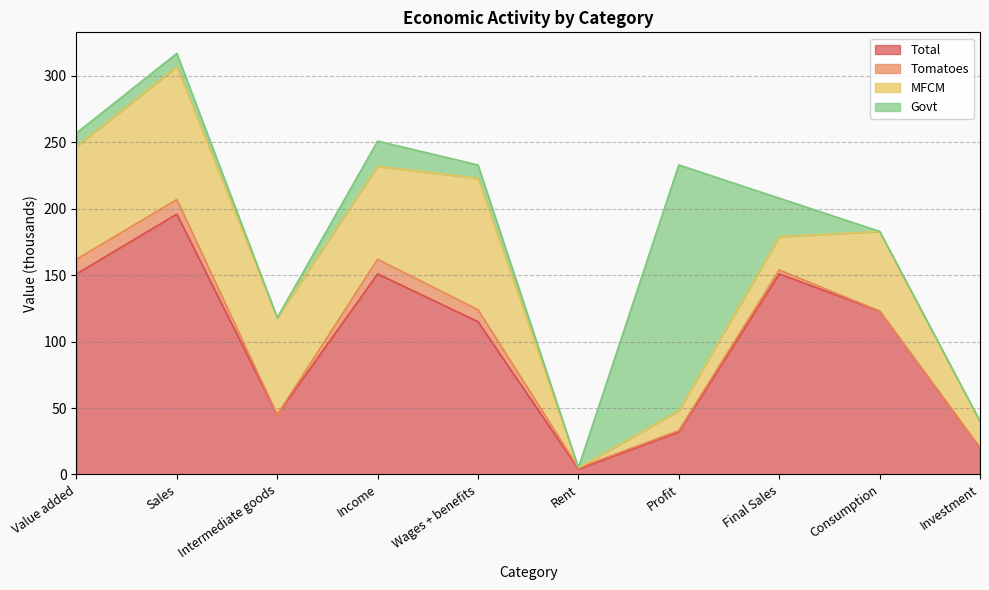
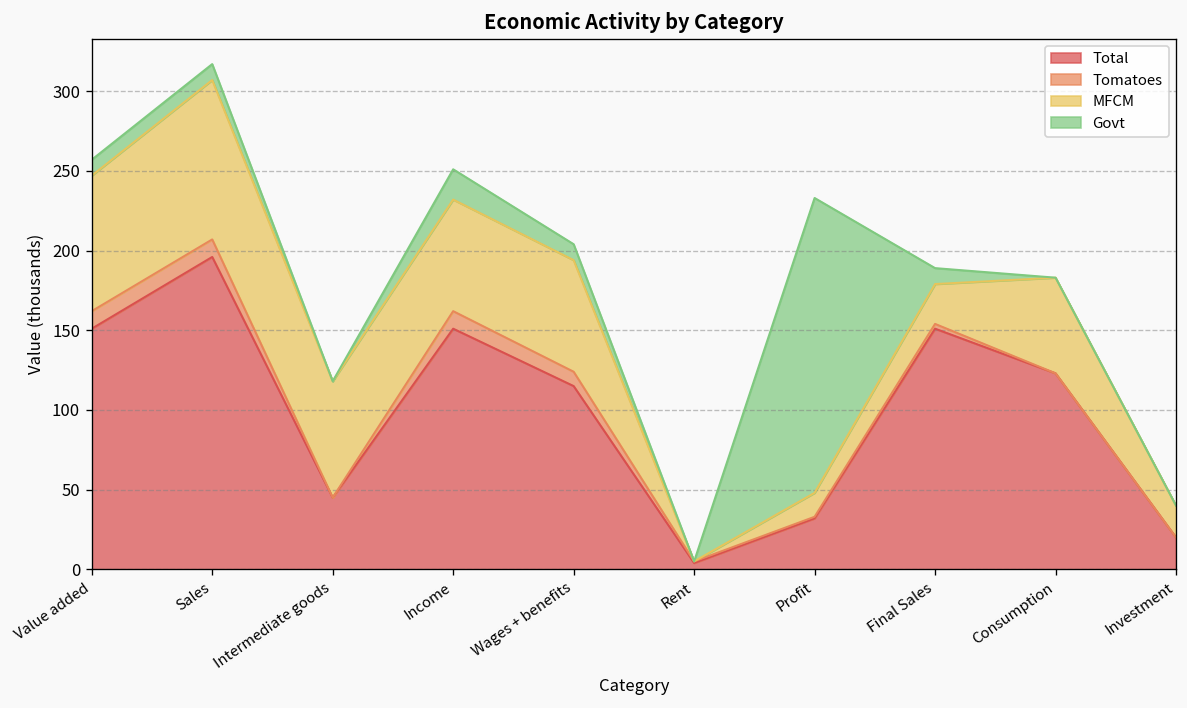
  {
    "MFCM": {
      "Value added": 85,
      "Sales": 100,
      "Income": 70,
-     "Wages + benefits": 99,
+     "Wages + benefits": 70,
      "Profit": 15,
      "Final Sales": 25
    },
    "Govt": {
      "Value added": 10,
      "Sales": 10,
      "Income": 19,
      "Wages + benefits": 10,
      "Profit": 185,
-     "Final Sales": 29
+     "Final Sales": 10
    }
  }
